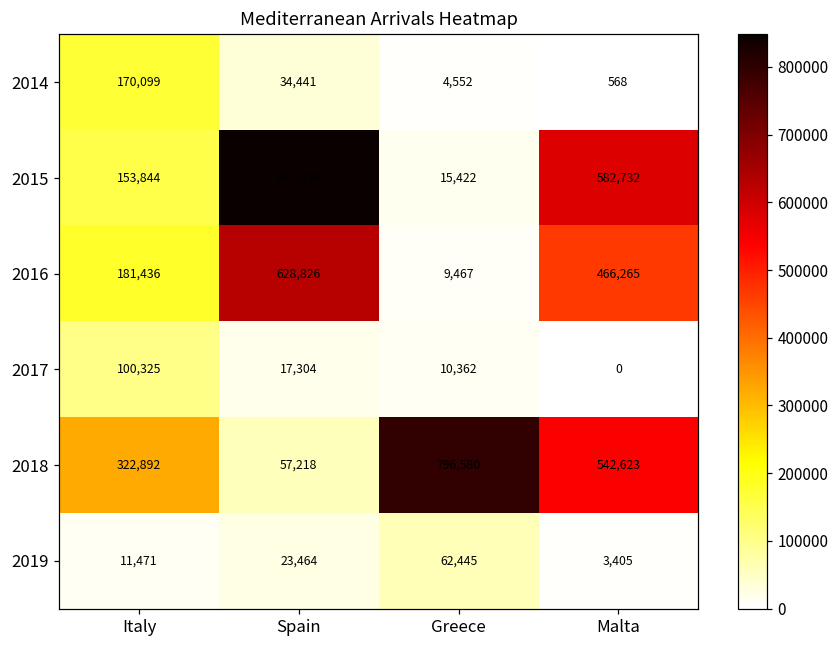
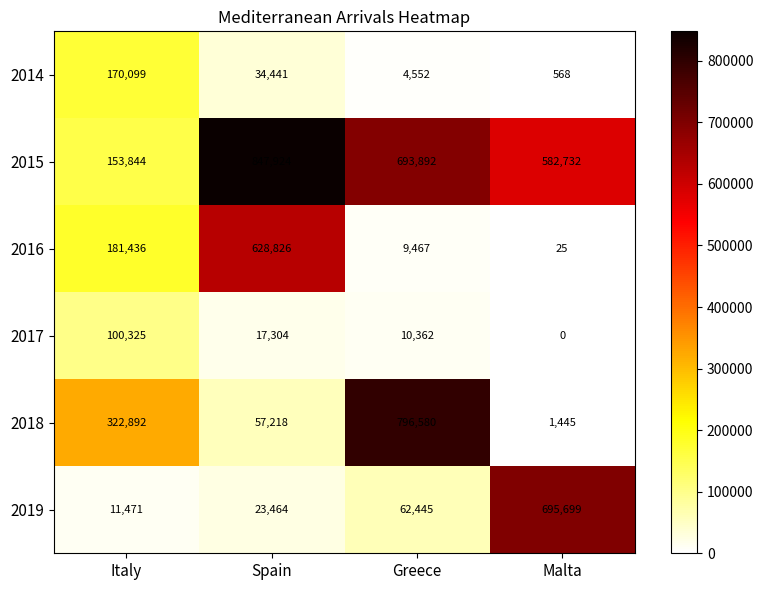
  {
    "2014": {
      "Italy": "170,099",
      "Spain": "34,441",
      "Greece": "4,552",
      "Malta": "568"
    },
    "2015": {
      "Italy": "153,844",
-     "Greece": "15,422",
+     "Greece": "693,892",
      "Malta": "582,732"
    },
    "2016": {
      "Italy": "181,436",
      "Spain": "628,826",
      "Greece": "9,467",
-     "Malta": "466,265"
+     "Malta": "25"
    },
    "2017": {
      "Italy": "100,325",
      "Spain": "17,304",
      "Greece": "10,362",
      "Malta": "0"
    },
    "2018": {
      "Italy": "322,892",
      "Spain": "57,218",
      "Greece": "796,580",
-     "Malta": "542,623"
+     "Malta": "1,445"
    },
    "2019": {
      "Italy": "11,471",
      "Spain": "23,464",
      "Greece": "62,445",
-     "Malta": "3,405"
+     "Malta": "695,699"
    }
  }
